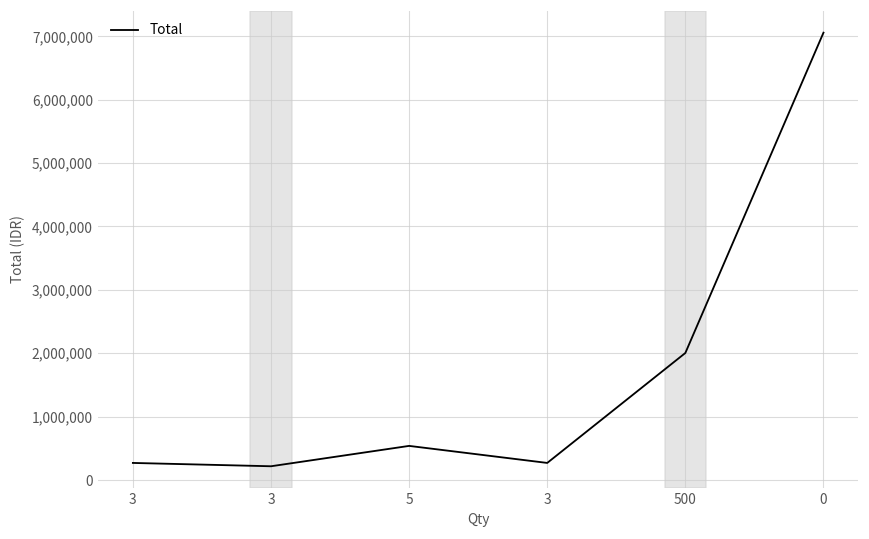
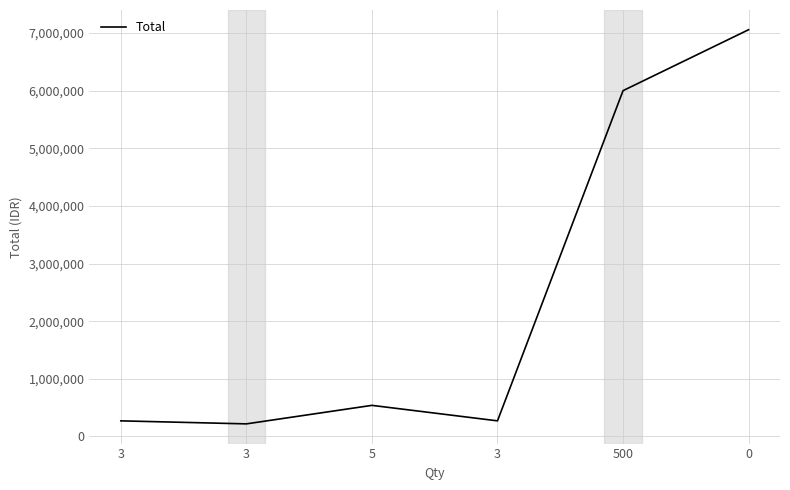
  {
    "5": "500,000",
-   "500": "2,000,000",
+   "500": "6,000,000",
    "0": "7,100,000"
  }
